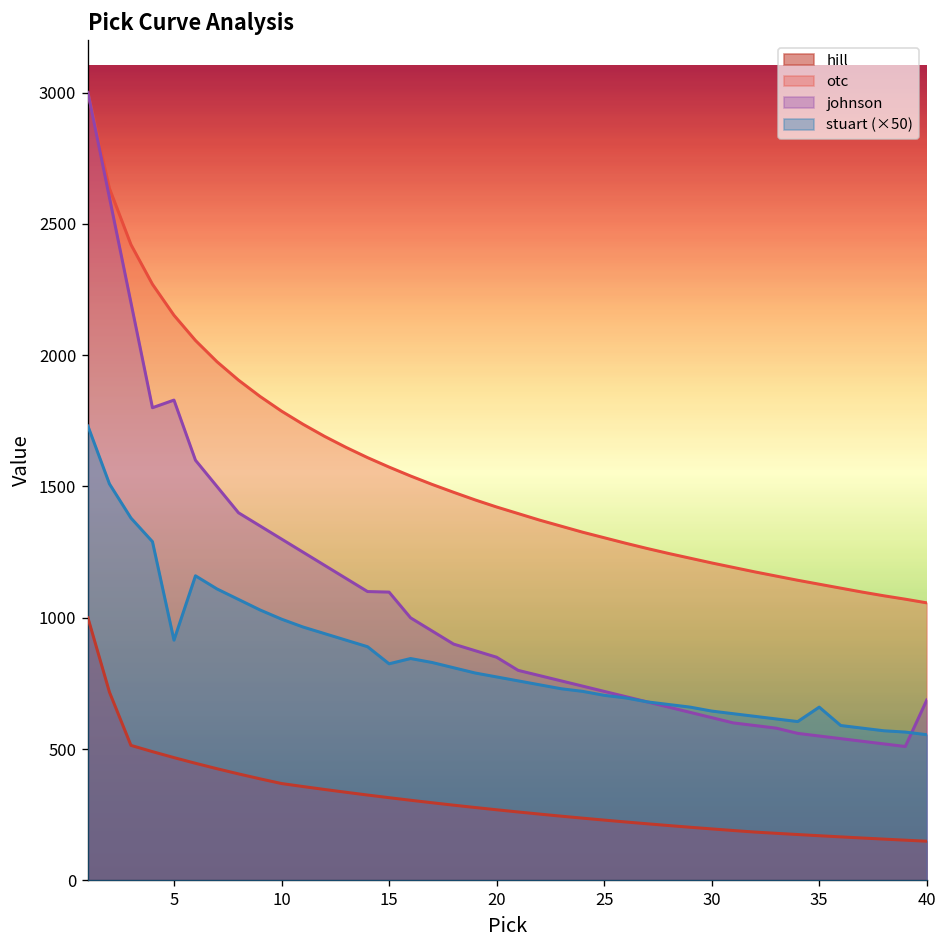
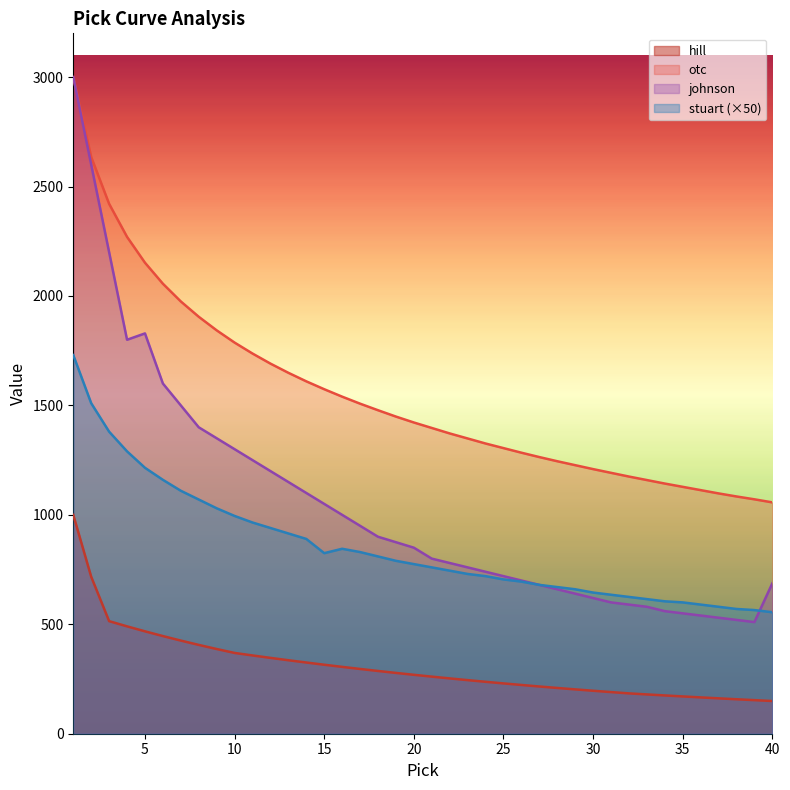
  {
    "johnson": {
      "5": 1830,
      "10": 1300,
-     "15": 1100,
+     "15": 1050,
      "20": 850,
      "25": 720,
      "30": 620,
      "35": 550,
      "40": 690
    },
    "stuart (×50)": {
-     "5": 920,
+     "5": 1220,
      "10": 990,
      "15": 830,
      "20": 780,
      "25": 710,
      "30": 650,
-     "35": 660,
+     "35": 600,
      "40": 560
    }
  }
